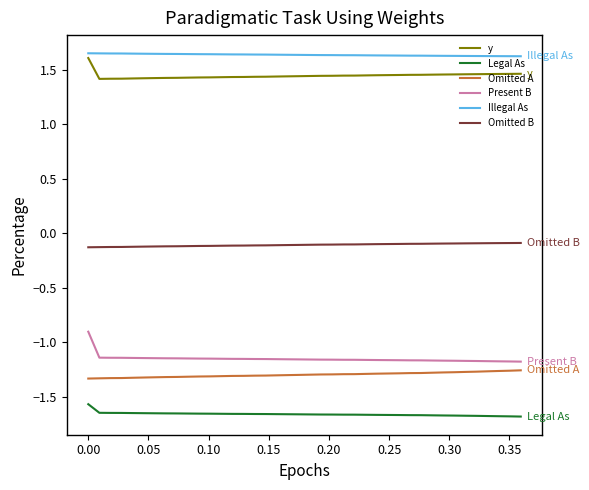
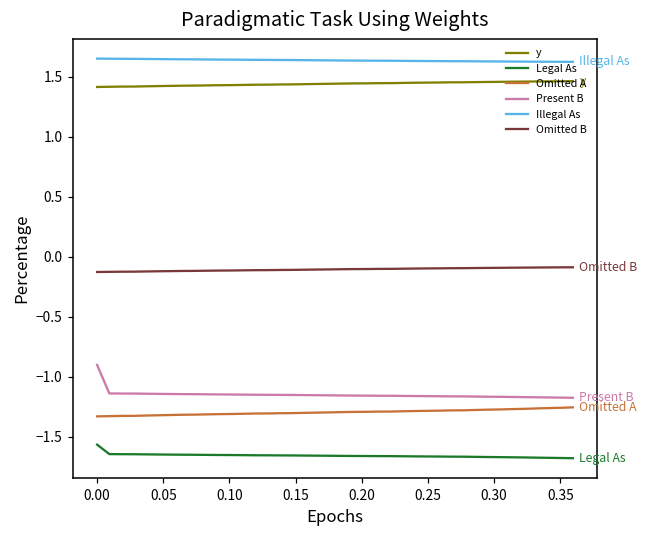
  {
    "y": {
-     "0.00": 1.61
+     "0.00": 1.42
    },
    "Legal As": {
      "0.00": -1.57
    },
    "Omitted A": {
      "0.00": -1.33
    },
    "Present B": {
      "0.00": -0.90
    },
    "Illegal As": {
      "0.00": 1.65
    },
    "Omitted B": {
      "0.00": -0.13
    }
  }
